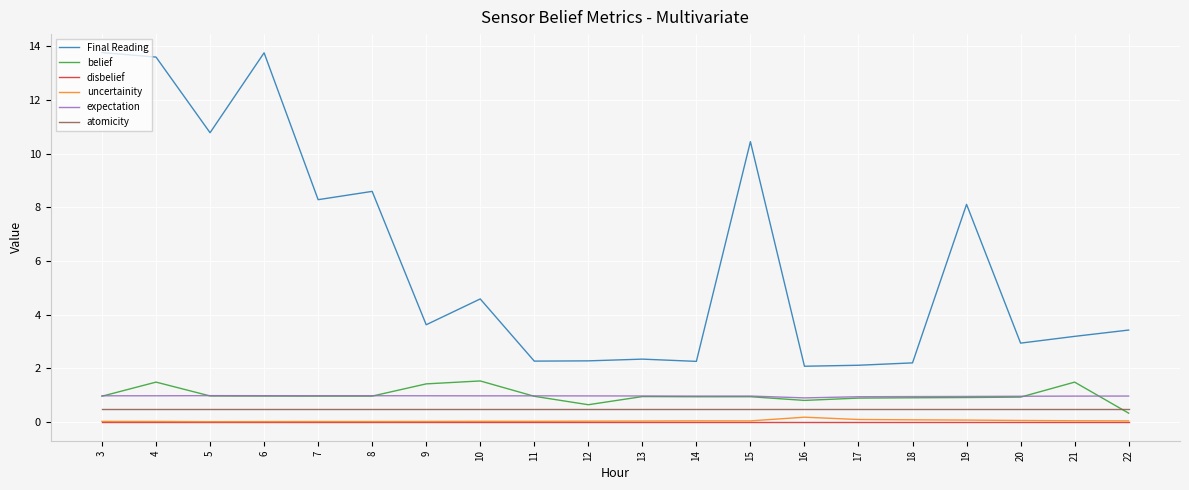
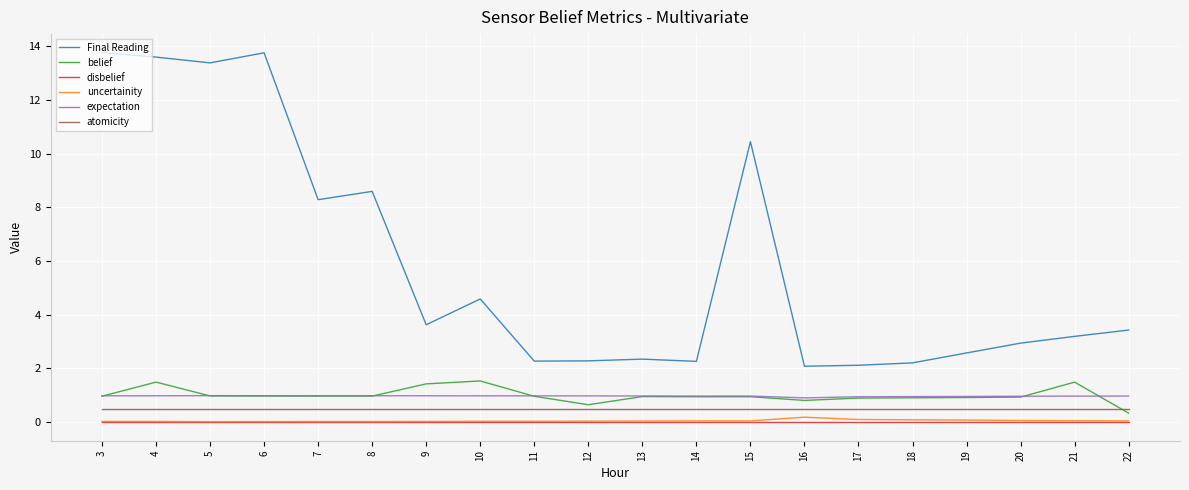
  {
    "Final Reading": {
      "4": 13.6,
-     "5": 10.8,
+     "5": 13.4,
      "6": 13.7,
      "7": 8.3,
      "8": 8.6,
      "9": 3.6,
      "10": 4.6,
      "11": 2.3,
      "12": 2.3,
      "13": 2.3,
      "14": 2.3,
      "15": 10.4,
      "16": 2.1,
      "17": 2.1,
      "18": 2.2,
-     "19": 8.1,
+     "19": 2.6,
      "20": 2.9,
      "21": 3.2,
      "22": 3.4
    },
    "belief": {
      "4": 1.5,
      "9": 1.4,
      "10": 1.5,
      "12": 0.7,
      "21": 1.5,
      "22": 0.3
    },
    "disbelief": {
      "16": 0.0,
      "17": 0.0
    },
    "uncertainity": {
      "16": 0.2,
      "17": 0.1
    },
    "expectation": {
      "4": 1.0,
      "9": 1.0,
      "10": 1.0,
      "12": 1.0,
      "21": 1.0,
      "22": 1.0
    },
    "atomicity": {
      "3": 0.5,
      "4": 0.5,
      "5": 0.5,
      "6": 0.5,
      "7": 0.5,
      "8": 0.5,
      "9": 0.5,
      "10": 0.5,
      "11": 0.5,
      "12": 0.5,
      "13": 0.5,
      "14": 0.5,
      "15": 0.5,
      "16": 0.5,
      "17": 0.5,
      "18": 0.5,
      "19": 0.5,
      "20": 0.5,
      "21": 0.5,
      "22": 0.5
    }
  }
